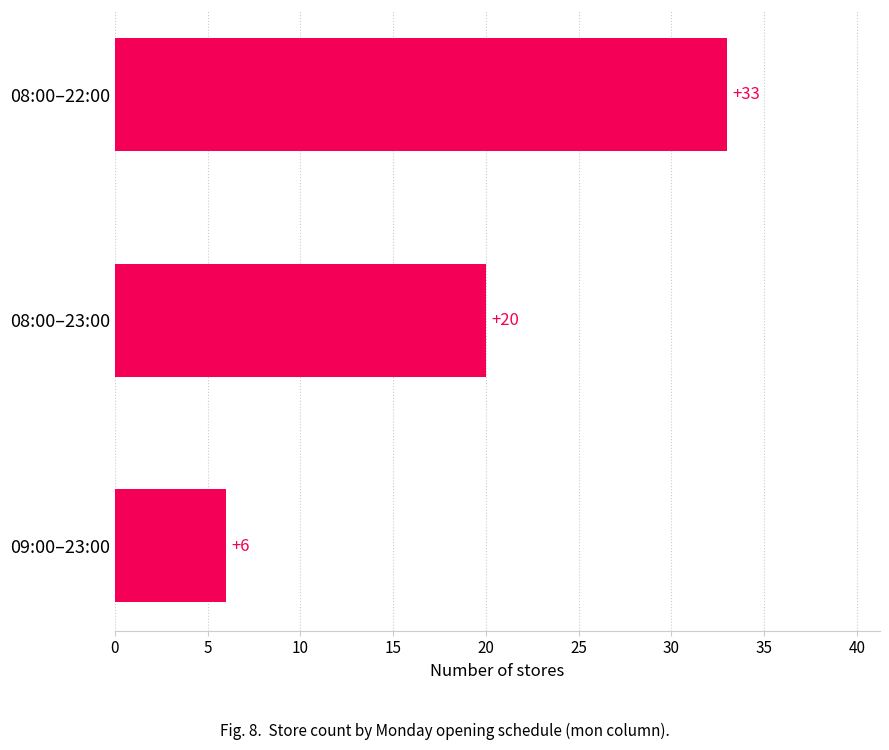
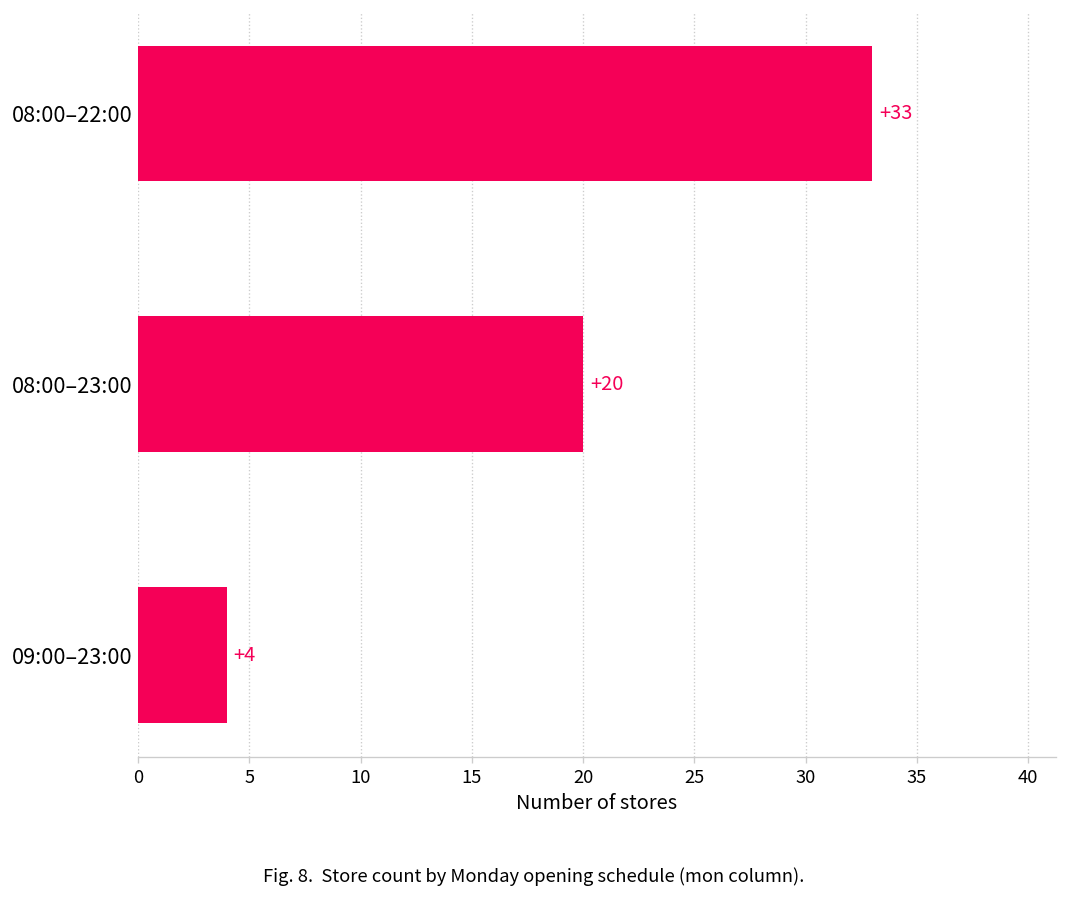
  {
    "08:00–22:00": "+33",
    "08:00–23:00": "+20",
-   "09:00–23:00": "+6"
+   "09:00–23:00": "+4"
  }
